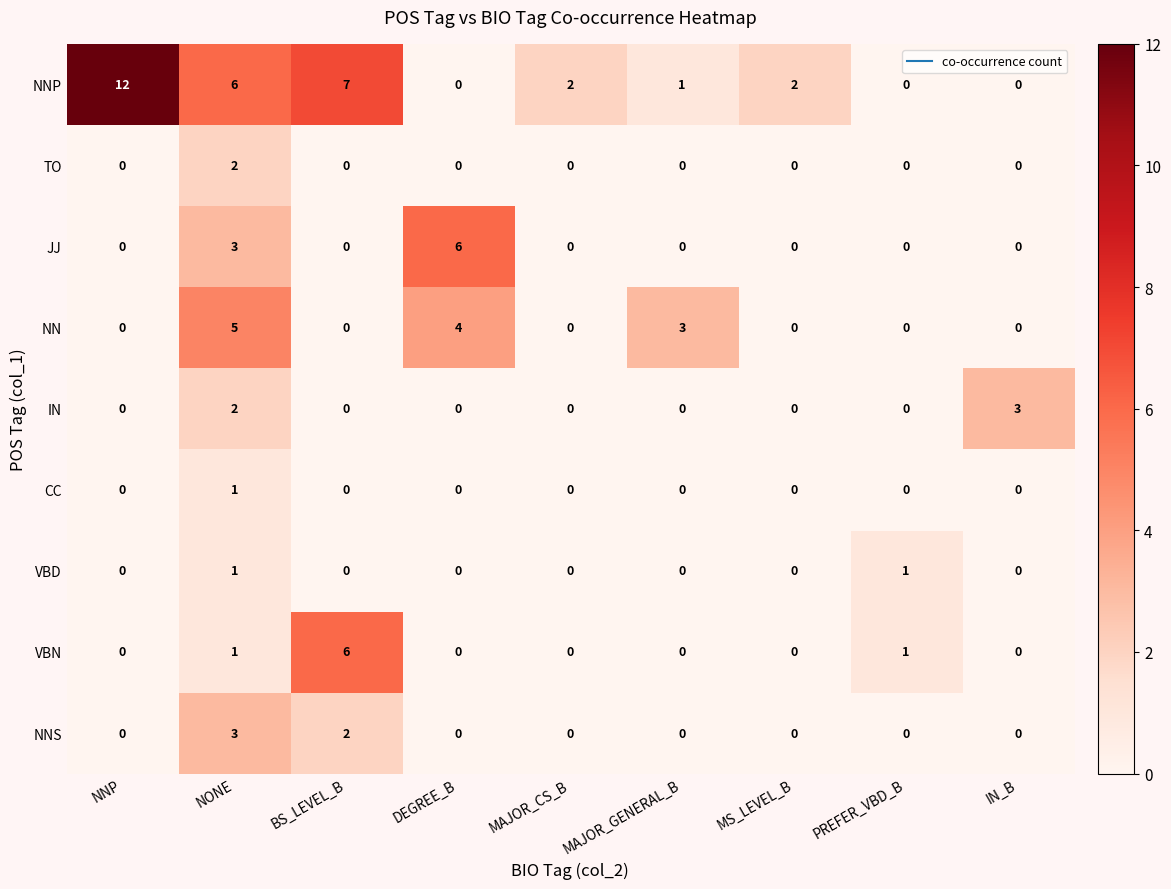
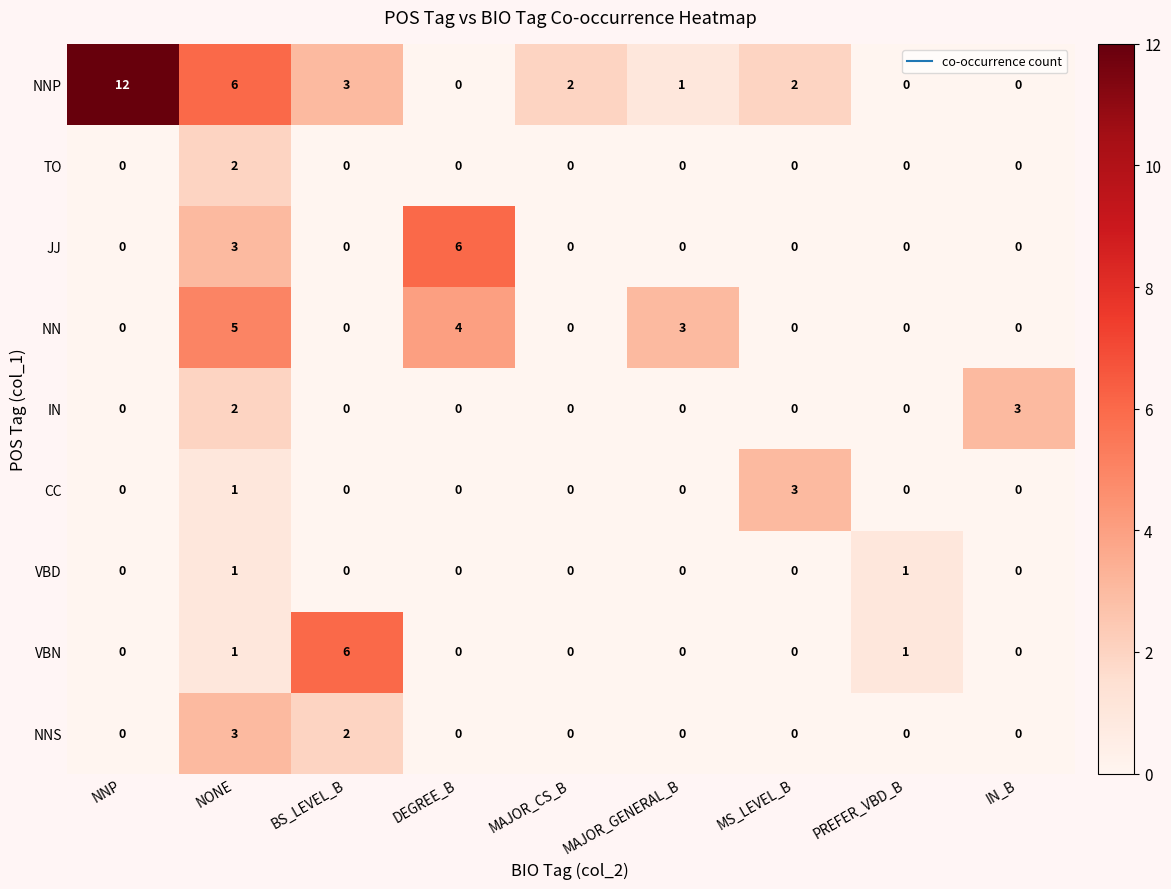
  {
    "NNP": {
      "NNP": 12,
      "NONE": 6,
-     "BS_LEVEL_B": 7,
+     "BS_LEVEL_B": 3,
      "DEGREE_B": 0,
      "MAJOR_CS_B": 2,
      "MAJOR_GENERAL_B": 1,
      "MS_LEVEL_B": 2,
      "PREFER_VBD_B": 0,
      "IN_B": 0
    },
    "TO": {
      "NNP": 0,
      "NONE": 2,
      "BS_LEVEL_B": 0,
      "DEGREE_B": 0,
      "MAJOR_CS_B": 0,
      "MAJOR_GENERAL_B": 0,
      "MS_LEVEL_B": 0,
      "PREFER_VBD_B": 0,
      "IN_B": 0
    },
    "JJ": {
      "NNP": 0,
      "NONE": 3,
      "BS_LEVEL_B": 0,
      "DEGREE_B": 6,
      "MAJOR_CS_B": 0,
      "MAJOR_GENERAL_B": 0,
      "MS_LEVEL_B": 0,
      "PREFER_VBD_B": 0,
      "IN_B": 0
    },
    "NN": {
      "NNP": 0,
      "NONE": 5,
      "BS_LEVEL_B": 0,
      "DEGREE_B": 4,
      "MAJOR_CS_B": 0,
      "MAJOR_GENERAL_B": 3,
      "MS_LEVEL_B": 0,
      "PREFER_VBD_B": 0,
      "IN_B": 0
    },
    "IN": {
      "NNP": 0,
      "NONE": 2,
      "BS_LEVEL_B": 0,
      "DEGREE_B": 0,
      "MAJOR_CS_B": 0,
      "MAJOR_GENERAL_B": 0,
      "MS_LEVEL_B": 0,
      "PREFER_VBD_B": 0,
      "IN_B": 3
    },
    "CC": {
      "NNP": 0,
      "NONE": 1,
      "BS_LEVEL_B": 0,
      "DEGREE_B": 0,
      "MAJOR_CS_B": 0,
      "MAJOR_GENERAL_B": 0,
-     "MS_LEVEL_B": 0,
+     "MS_LEVEL_B": 3,
      "PREFER_VBD_B": 0,
      "IN_B": 0
    },
    "VBD": {
      "NNP": 0,
      "NONE": 1,
      "BS_LEVEL_B": 0,
      "DEGREE_B": 0,
      "MAJOR_CS_B": 0,
      "MAJOR_GENERAL_B": 0,
      "MS_LEVEL_B": 0,
      "PREFER_VBD_B": 1,
      "IN_B": 0
    },
    "VBN": {
      "NNP": 0,
      "NONE": 1,
      "BS_LEVEL_B": 6,
      "DEGREE_B": 0,
      "MAJOR_CS_B": 0,
      "MAJOR_GENERAL_B": 0,
      "MS_LEVEL_B": 0,
      "PREFER_VBD_B": 1,
      "IN_B": 0
    },
    "NNS": {
      "NNP": 0,
      "NONE": 3,
      "BS_LEVEL_B": 2,
      "DEGREE_B": 0,
      "MAJOR_CS_B": 0,
      "MAJOR_GENERAL_B": 0,
      "MS_LEVEL_B": 0,
      "PREFER_VBD_B": 0,
      "IN_B": 0
    }
  }
